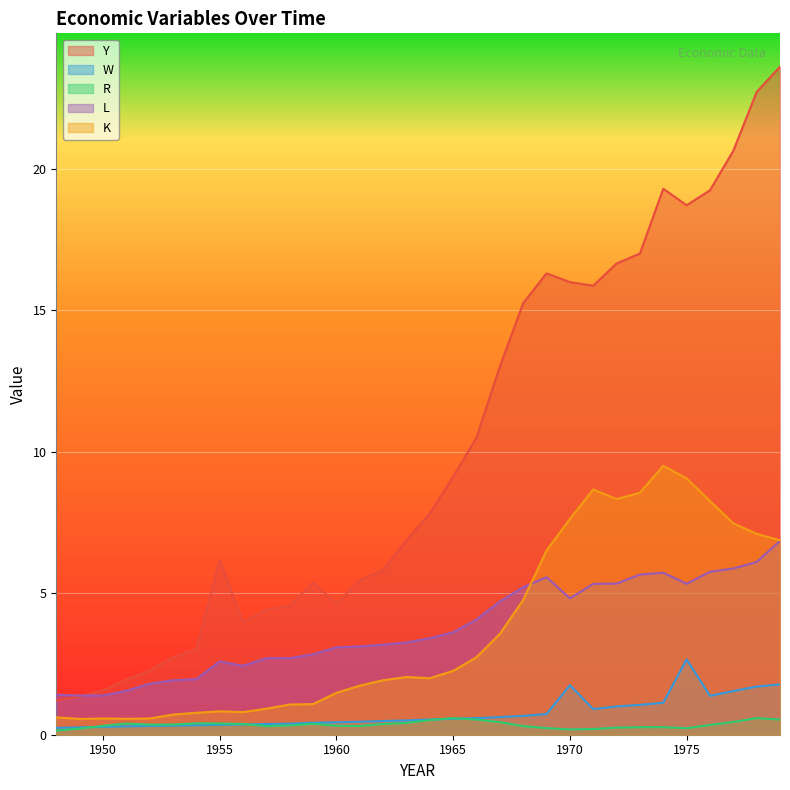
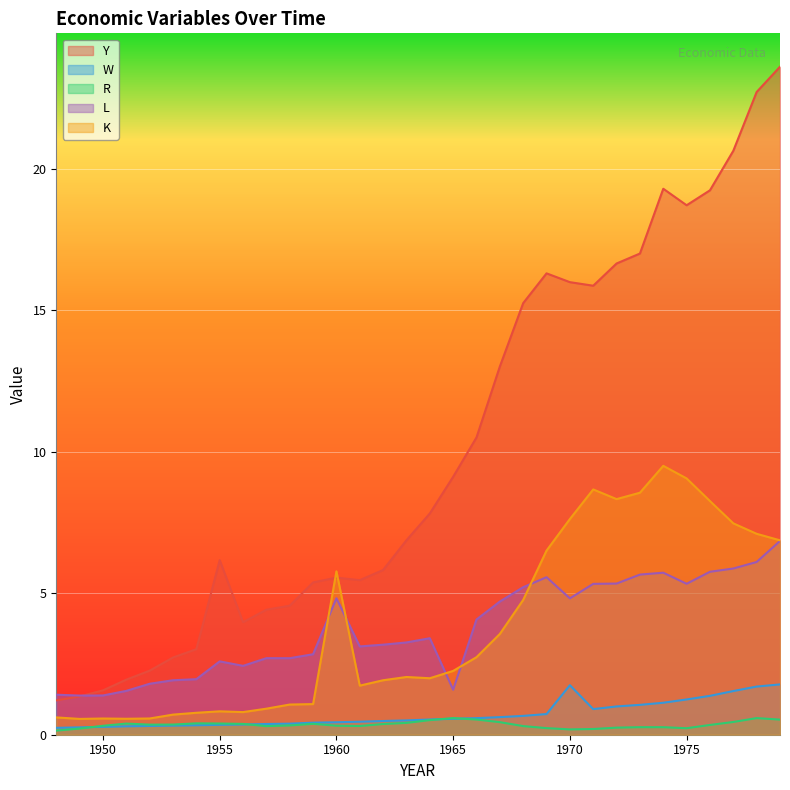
  {
    "Y": {
      "1950": 1.6,
      "1955": 6.2,
-     "1960": 4.6,
+     "1960": 5.6,
      "1965": 9.1,
      "1970": 16.0,
      "1975": 18.7
    },
    "W": {
      "1960": 0.4,
      "1970": 1.8,
-     "1975": 2.7
+     "1975": 1.2
    },
    "R": {
      "1960": 0.3,
      "1970": 0.2,
      "1975": 0.2
    },
    "L": {
      "1950": 1.4,
      "1955": 2.6,
-     "1960": 3.1,
-     "1965": 3.6,
+     "1960": 4.8,
+     "1965": 1.6,
      "1970": 4.8,
      "1975": 5.3
    },
    "K": {
      "1950": 0.6,
      "1955": 0.8,
-     "1960": 1.5,
+     "1960": 5.8,
      "1965": 2.3,
      "1970": 7.6,
      "1975": 9.1
    }
  }
